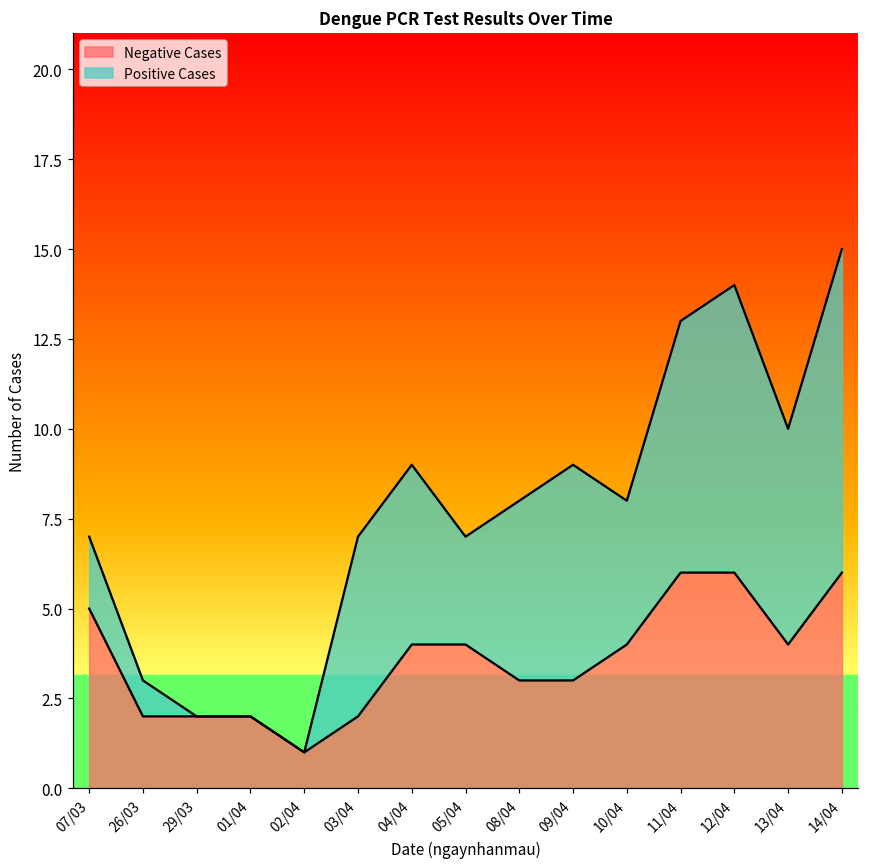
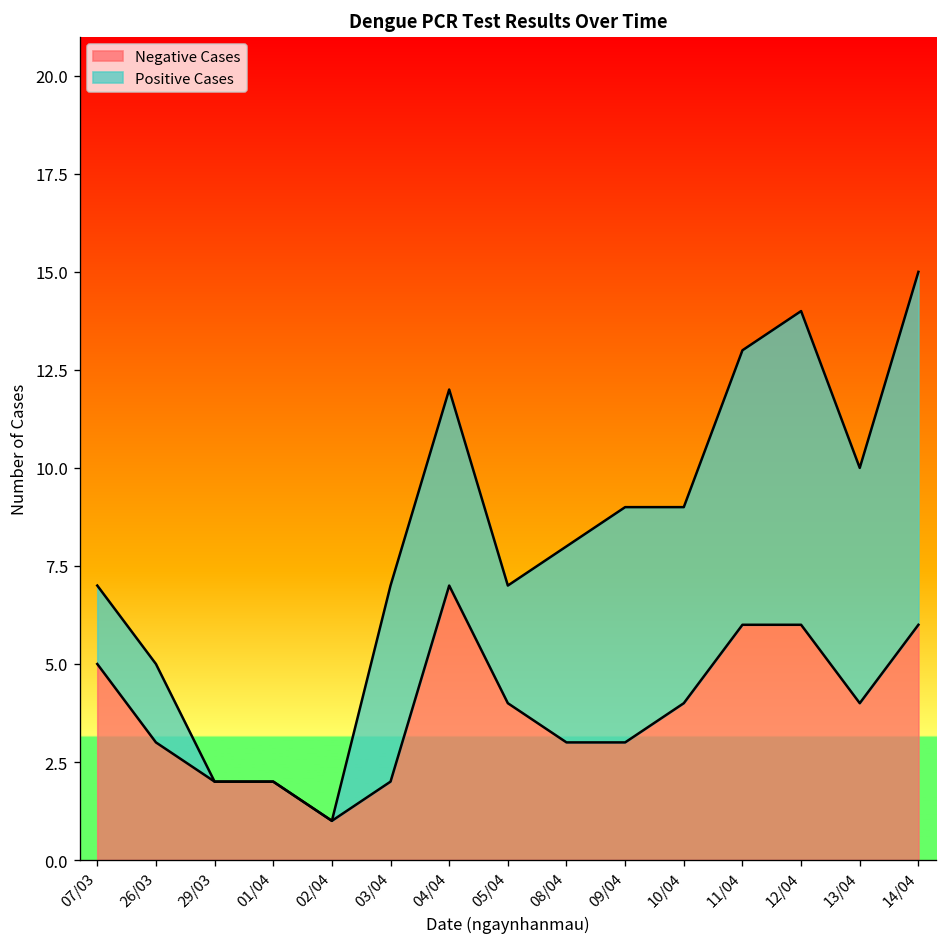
  {
    "Negative Cases": {
      "07/03": 5,
-     "26/03": 2,
+     "26/03": 3,
      "03/04": 2,
-     "04/04": 4,
+     "04/04": 7,
      "05/04": 4,
      "08/04": 3,
      "09/04": 3,
      "10/04": 4,
      "11/04": 6,
      "12/04": 6,
      "13/04": 4,
      "14/04": 6
    },
    "Positive Cases": {
      "07/03": 2,
-     "26/03": 1,
+     "26/03": 2,
      "03/04": 5,
      "04/04": 5,
      "05/04": 3,
      "08/04": 5,
      "09/04": 6,
-     "10/04": 4,
+     "10/04": 5,
      "11/04": 7,
      "12/04": 8,
      "13/04": 6,
      "14/04": 9
    }
  }
